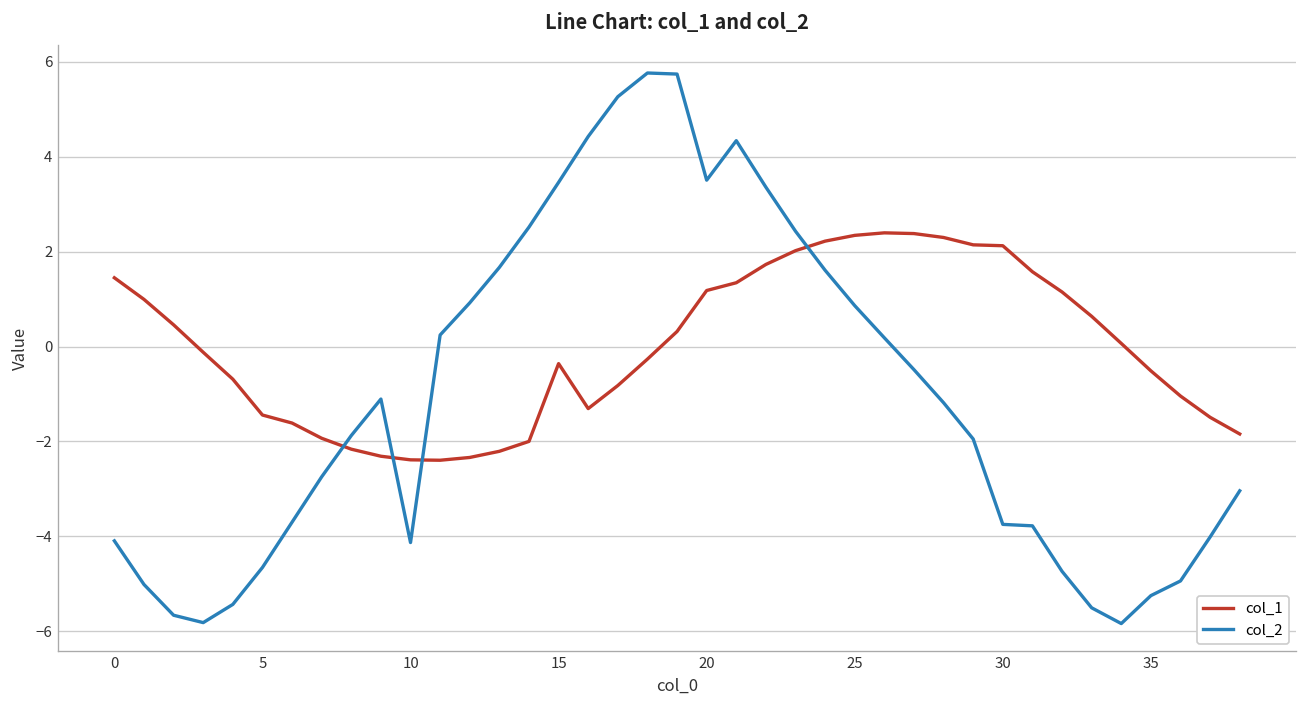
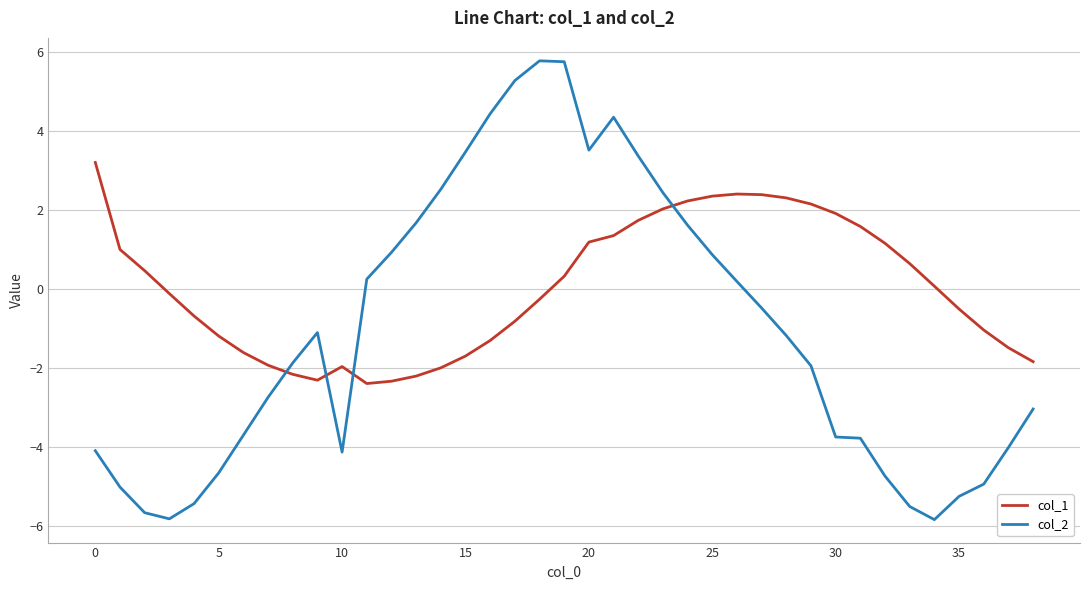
  {
    "col_1": {
-     "0": 1.5,
-     "5": -1.4,
-     "10": -2.4,
-     "15": -0.4,
+     "0": 3.2,
+     "5": -1.2,
+     "10": -2.0,
+     "15": -1.7,
      "20": 1.2,
      "25": 2.3,
-     "30": 2.1,
+     "30": 1.9,
      "35": -0.5
    },
    "col_2": {
      "0": -4.1,
      "5": -4.7,
      "10": -4.1,
      "15": 3.5,
      "20": 3.5,
      "25": 0.9,
      "30": -3.7,
      "35": -5.2
    }
  }
